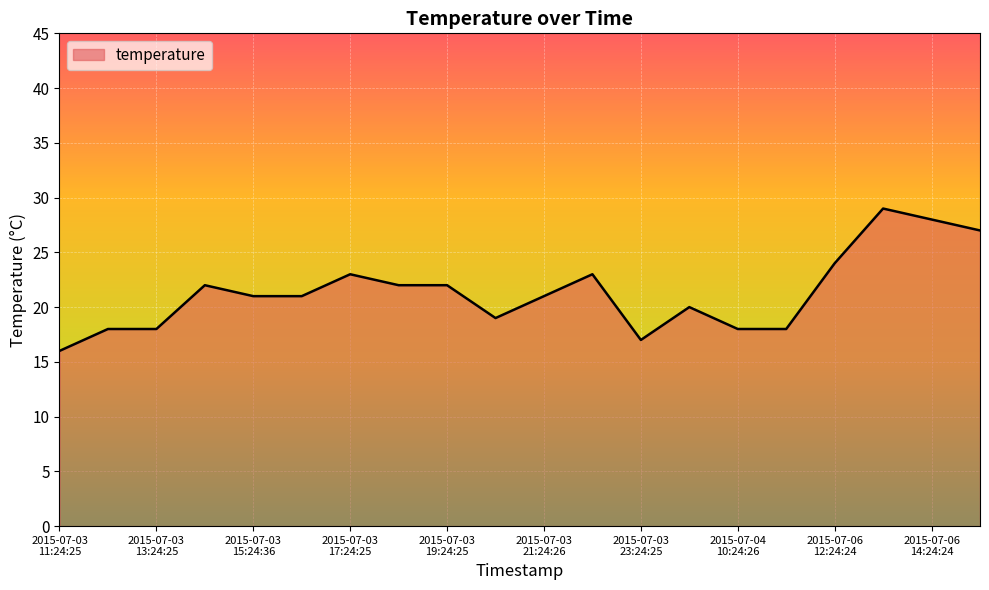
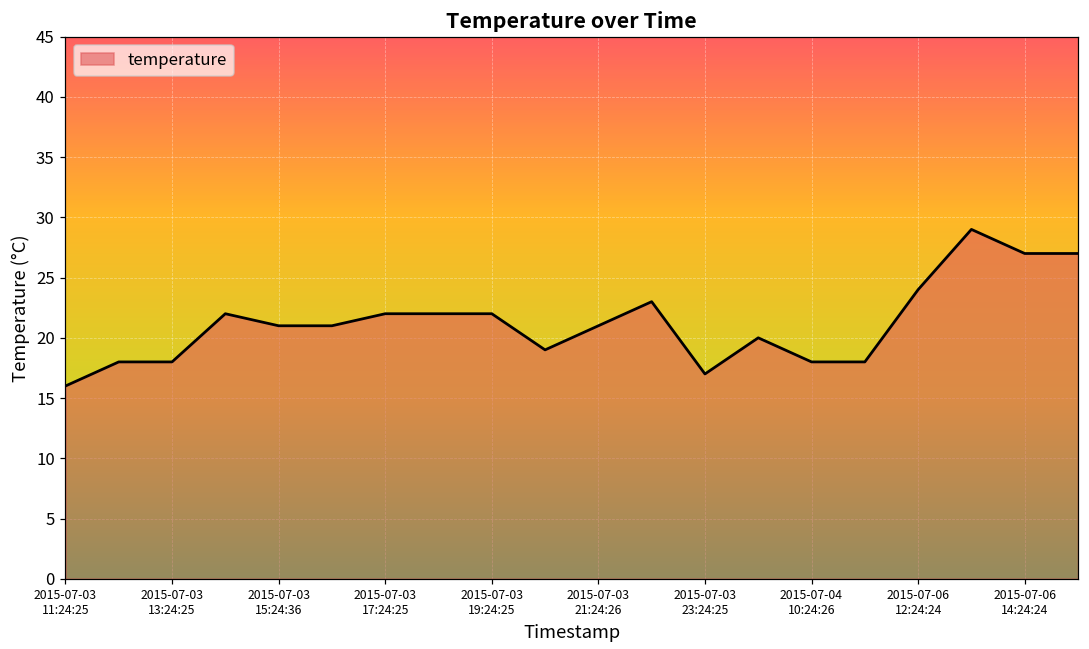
  {
    "2015-07-03 11:24:25": 16,
    "2015-07-03 13:24:25": 18,
    "2015-07-03 15:24:36": 21,
-   "2015-07-03 17:24:25": 23,
+   "2015-07-03 17:24:25": 22,
    "2015-07-03 19:24:25": 22,
    "2015-07-03 21:24:26": 21,
    "2015-07-03 23:24:25": 17,
    "2015-07-04 10:24:26": 18,
    "2015-07-06 12:24:24": 24,
-   "2015-07-06 14:24:24": 28
+   "2015-07-06 14:24:24": 27
  }
